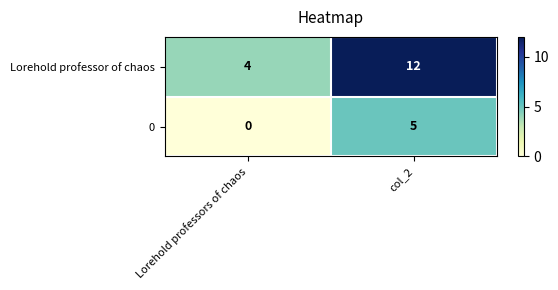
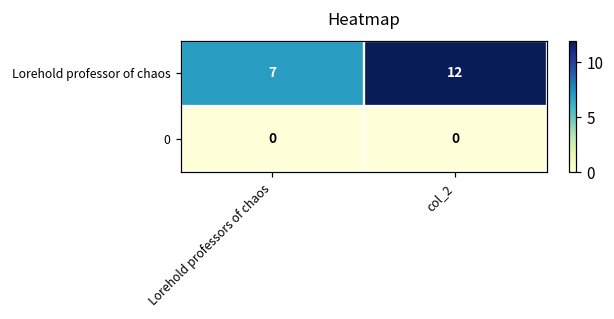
  {
    "Lorehold professor of chaos": {
-     "Lorehold professors of chaos": 4,
+     "Lorehold professors of chaos": 7,
      "col_2": 12
    },
    "0": {
      "Lorehold professors of chaos": 0,
-     "col_2": 5
+     "col_2": 0
    }
  }
